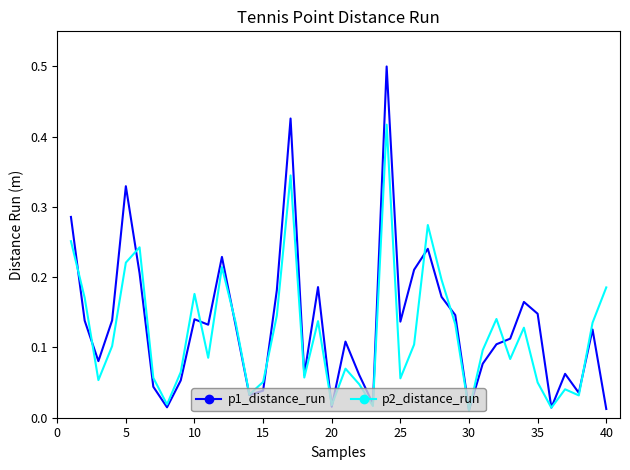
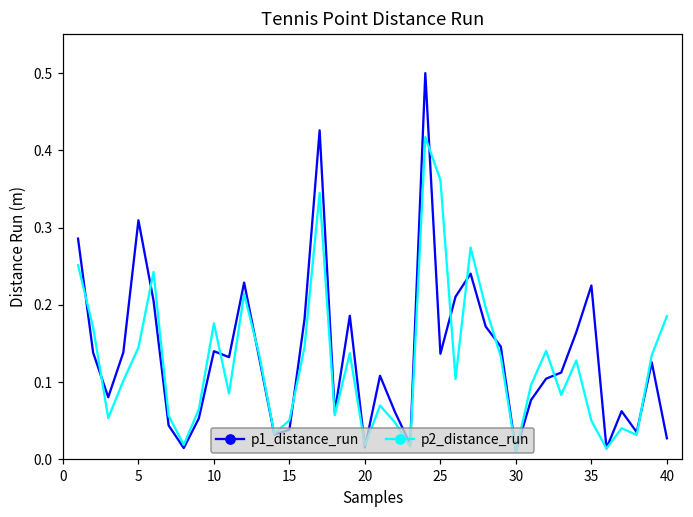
  {
    "p1_distance_run": {
-     "5": 0.33,
+     "5": 0.31,
      "10": 0.14,
      "25": 0.14,
-     "35": 0.15,
-     "40": 0.01
+     "35": 0.23,
+     "40": 0.03
    },
    "p2_distance_run": {
-     "5": 0.22,
+     "5": 0.14,
      "10": 0.18,
      "15": 0.05,
-     "25": 0.06,
+     "25": 0.36,
      "35": 0.05,
      "40": 0.19
    }
  }
